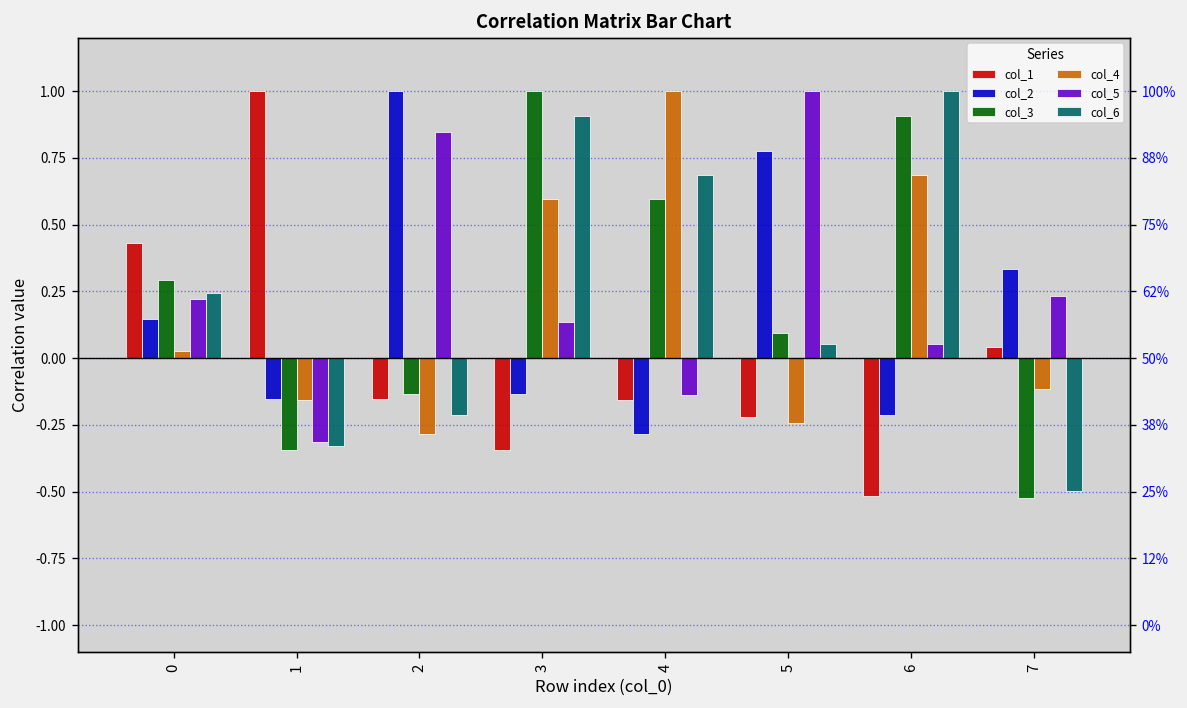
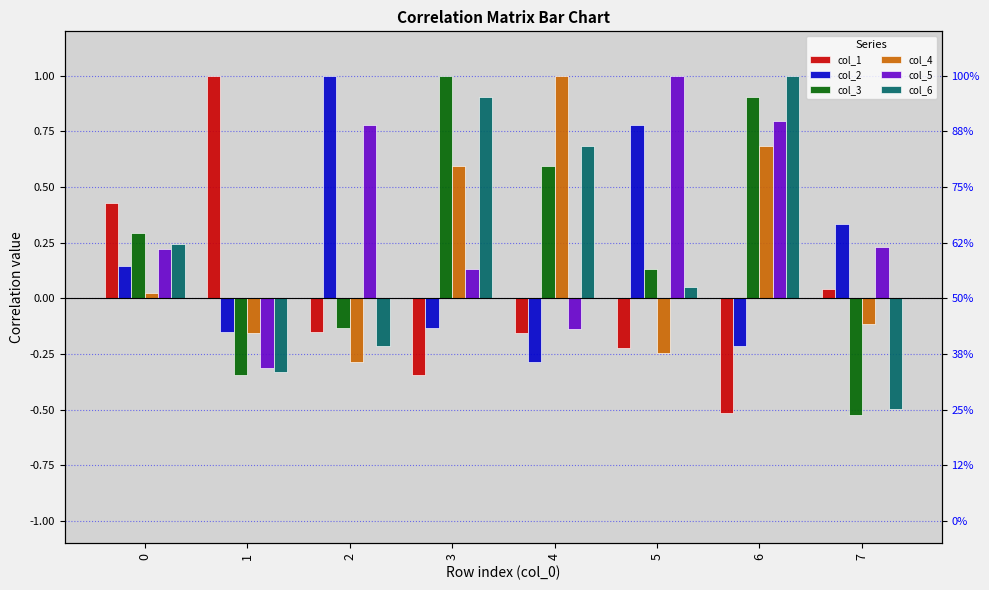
  {
    "col_1": {
      "0": 0.43,
      "1": 1.00,
      "2": -0.15,
      "3": -0.35,
      "4": -0.16,
      "5": -0.22,
      "6": -0.52,
      "7": 0.04
    },
    "col_2": {
      "0": 0.15,
      "1": -0.15,
      "2": 1.00,
      "3": -0.13,
      "4": -0.28,
      "5": 0.78,
      "6": -0.21,
      "7": 0.33
    },
    "col_3": {
      "0": 0.29,
      "1": -0.35,
      "2": -0.13,
      "3": 1.00,
      "4": 0.60,
-     "5": 0.09,
+     "5": 0.13,
      "6": 0.91,
      "7": -0.52
    },
    "col_4": {
      "0": 0.03,
      "1": -0.16,
      "2": -0.28,
      "3": 0.60,
      "4": 1.00,
      "5": -0.24,
      "6": 0.69,
      "7": -0.12
    },
    "col_5": {
      "0": 0.22,
      "1": -0.31,
-     "2": 0.85,
+     "2": 0.78,
      "3": 0.13,
      "4": -0.14,
      "5": 1.00,
-     "6": 0.05,
+     "6": 0.79,
      "7": 0.23
    },
    "col_6": {
      "0": 0.24,
      "1": -0.33,
      "2": -0.21,
      "3": 0.91,
      "4": 0.69,
      "5": 0.05,
      "6": 1.00,
      "7": -0.50
    }
  }
